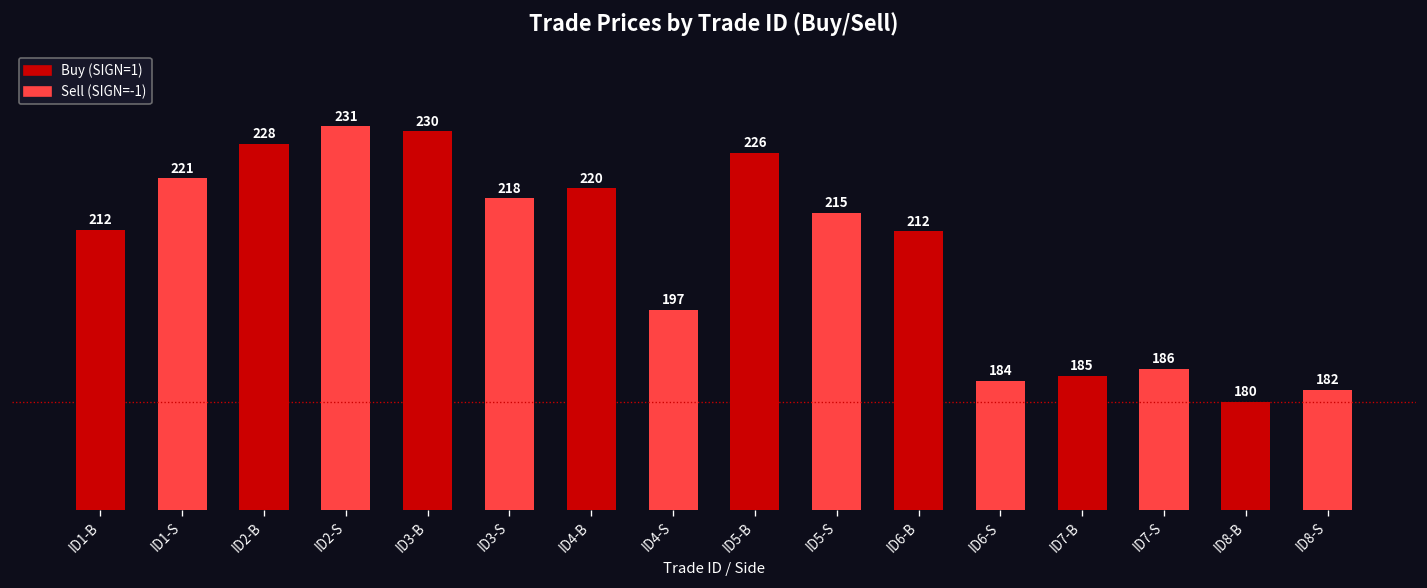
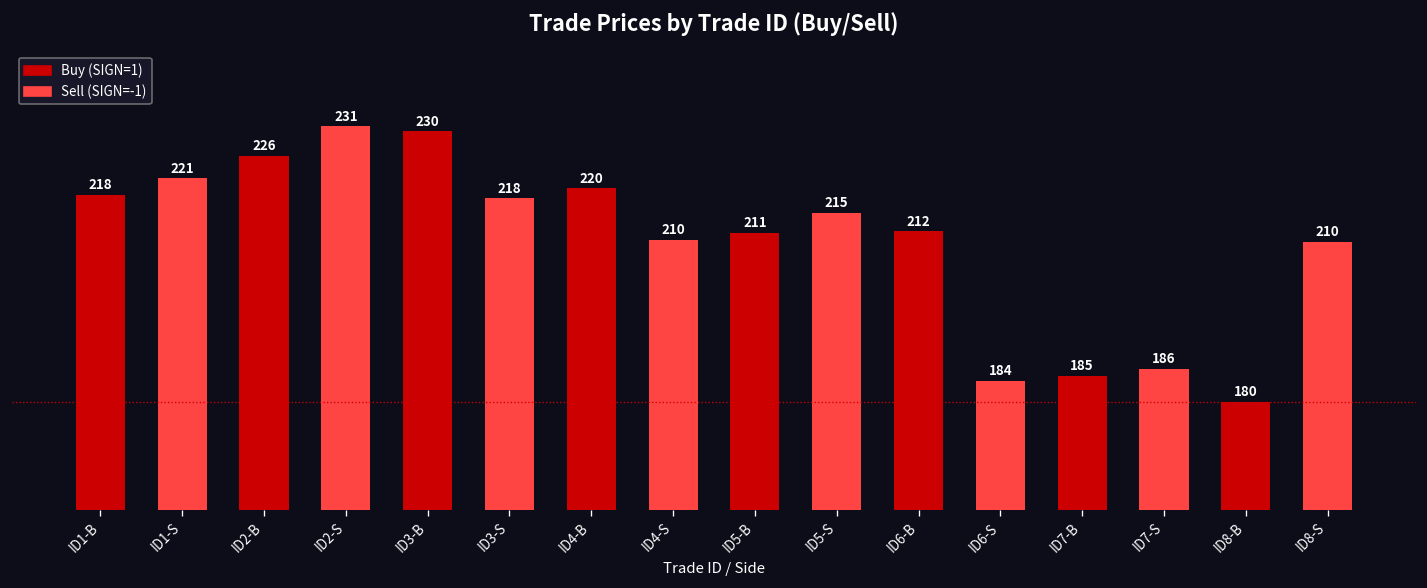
  {
-   "ID1-B": 212,
+   "ID1-B": 218,
    "ID1-S": 221,
-   "ID2-B": 228,
+   "ID2-B": 226,
    "ID2-S": 231,
    "ID3-B": 230,
    "ID3-S": 218,
    "ID4-B": 220,
-   "ID4-S": 197,
-   "ID5-B": 226,
+   "ID4-S": 210,
+   "ID5-B": 211,
    "ID5-S": 215,
    "ID6-B": 212,
    "ID6-S": 184,
    "ID7-B": 185,
    "ID7-S": 186,
    "ID8-B": 180,
-   "ID8-S": 182
+   "ID8-S": 210
  }
